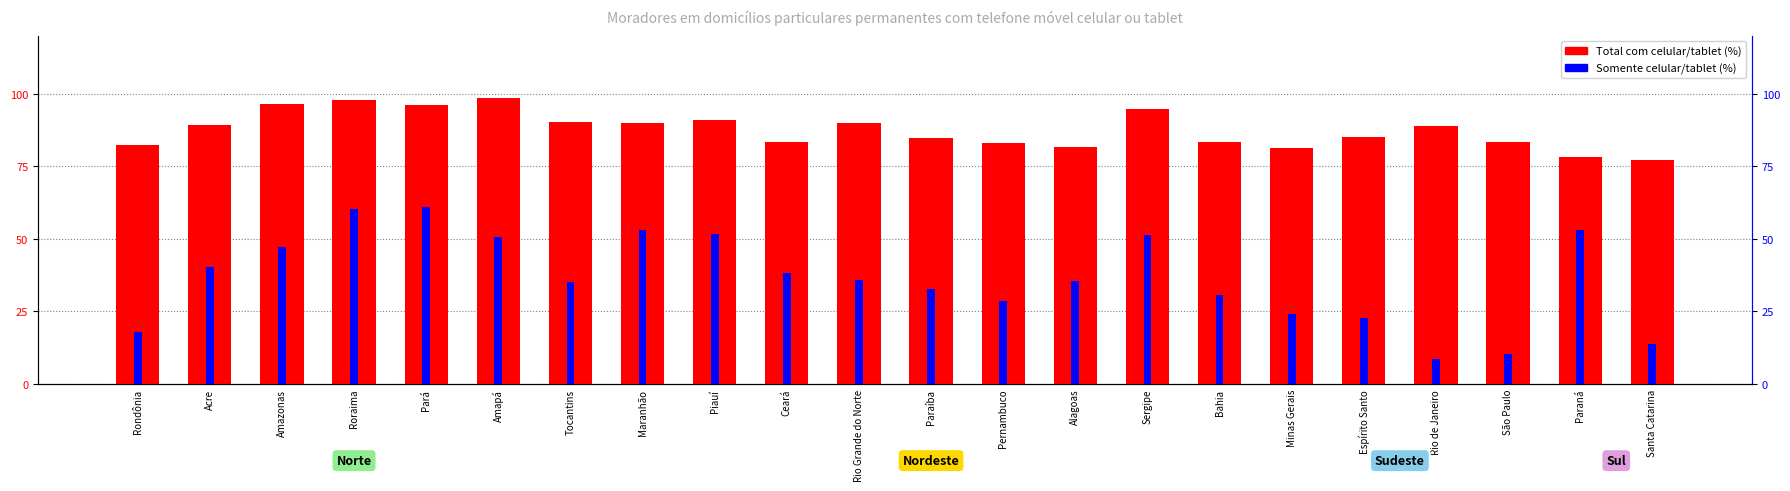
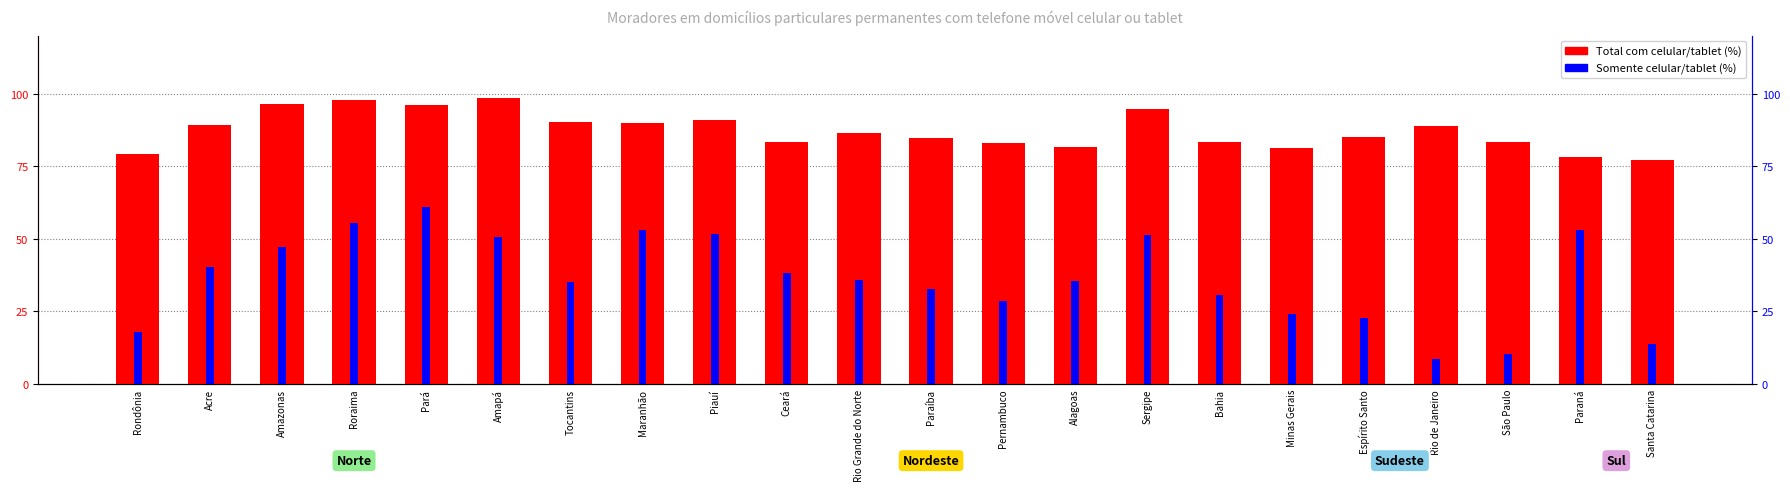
  {
    "Total com celular/tablet (%)": {
-     "Rondônia": 83,
+     "Rondônia": 79,
      "Acre": 89,
      "Amazonas": 97,
      "Roraima": 98,
      "Pará": 96,
      "Amapá": 99,
      "Tocantins": 90,
      "Maranhão": 90,
      "Piauí": 91,
      "Ceará": 84,
-     "Rio Grande do Norte": 90,
+     "Rio Grande do Norte": 87,
      "Paraíba": 85,
      "Pernambuco": 83,
      "Alagoas": 82,
      "Sergipe": 95,
      "Bahia": 84,
      "Minas Gerais": 81,
      "Espírito Santo": 85,
      "Rio de Janeiro": 89,
      "São Paulo": 84,
      "Paraná": 78,
      "Santa Catarina": 77
    },
    "Somente celular/tablet (%)": {
-     "Roraima": 60
+     "Roraima": 56
    }
  }
